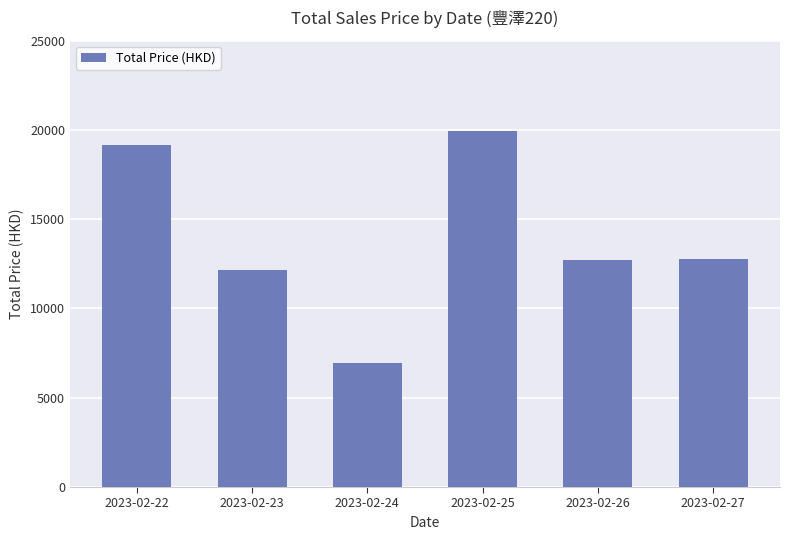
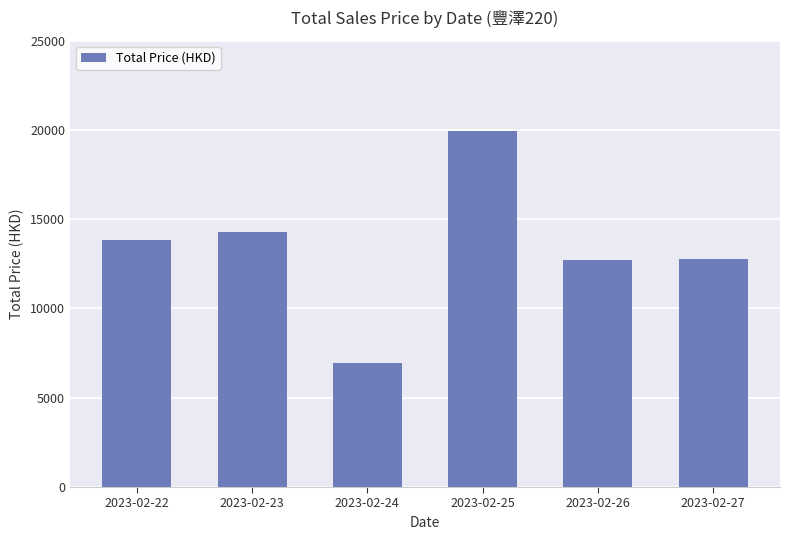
  {
-   "2023-02-22": 19200,
-   "2023-02-23": 12200,
+   "2023-02-22": 13900,
+   "2023-02-23": 14300,
    "2023-02-24": 7000,
    "2023-02-25": 19900,
    "2023-02-26": 12700,
    "2023-02-27": 12800
  }
